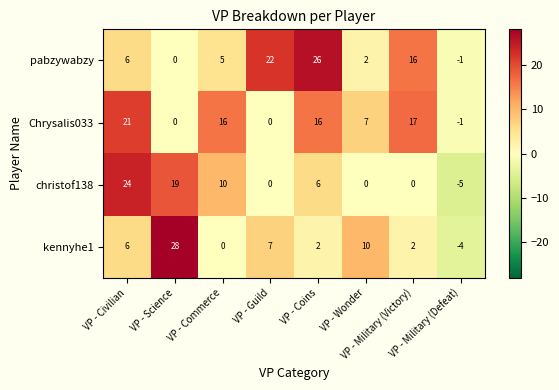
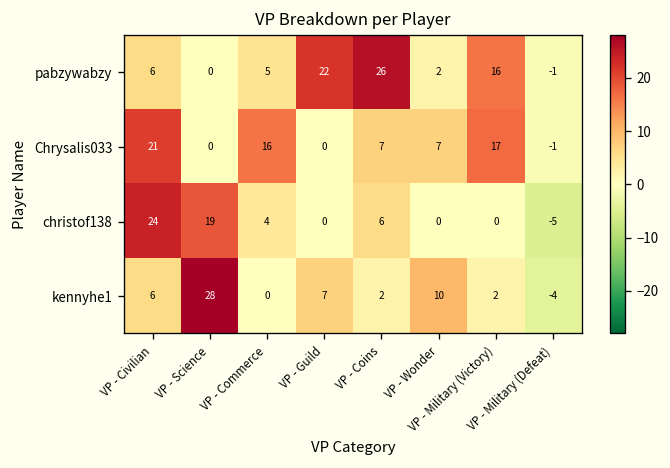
  {
    "pabzywabzy": {
      "VP - Civilian": 6,
      "VP - Science": 0,
      "VP - Commerce": 5,
      "VP - Guild": 22,
      "VP - Coins": 26,
      "VP - Wonder": 2,
      "VP - Military (Victory)": 16,
      "VP - Military (Defeat)": -1
    },
    "Chrysalis033": {
      "VP - Civilian": 21,
      "VP - Science": 0,
      "VP - Commerce": 16,
      "VP - Guild": 0,
-     "VP - Coins": 16,
+     "VP - Coins": 7,
      "VP - Wonder": 7,
      "VP - Military (Victory)": 17,
      "VP - Military (Defeat)": -1
    },
    "christof138": {
      "VP - Civilian": 24,
      "VP - Science": 19,
-     "VP - Commerce": 10,
+     "VP - Commerce": 4,
      "VP - Guild": 0,
      "VP - Coins": 6,
      "VP - Wonder": 0,
      "VP - Military (Victory)": 0,
      "VP - Military (Defeat)": -5
    },
    "kennyhe1": {
      "VP - Civilian": 6,
      "VP - Science": 28,
      "VP - Commerce": 0,
      "VP - Guild": 7,
      "VP - Coins": 2,
      "VP - Wonder": 10,
      "VP - Military (Victory)": 2,
      "VP - Military (Defeat)": -4
    }
  }
